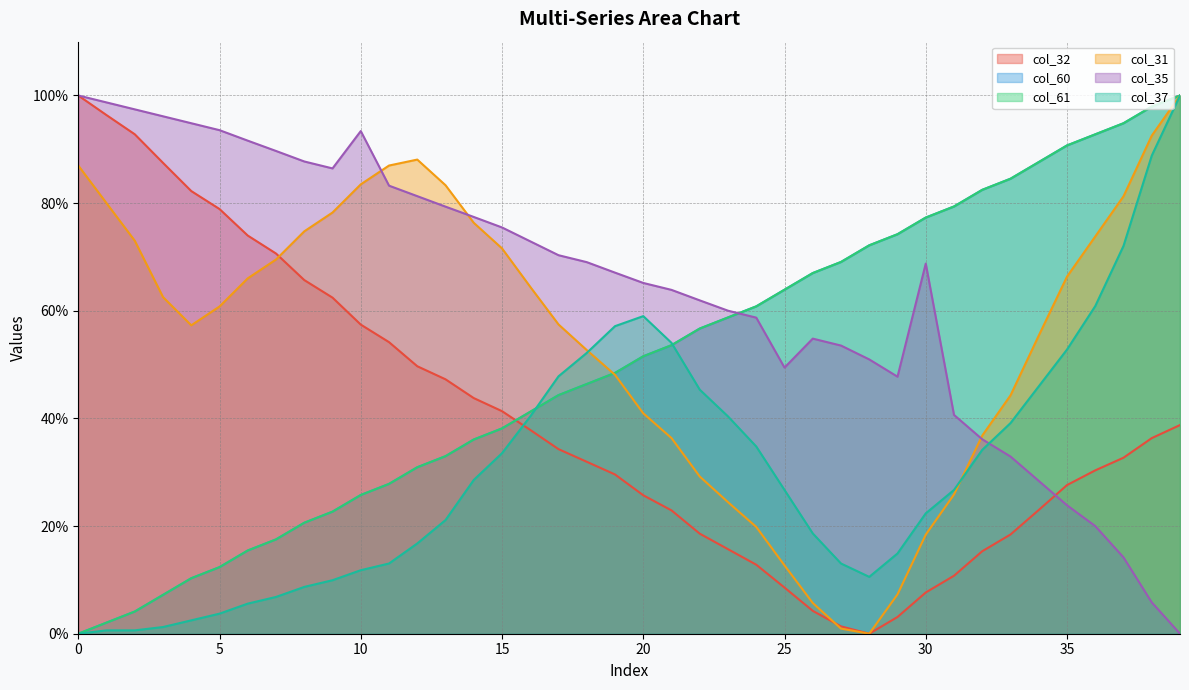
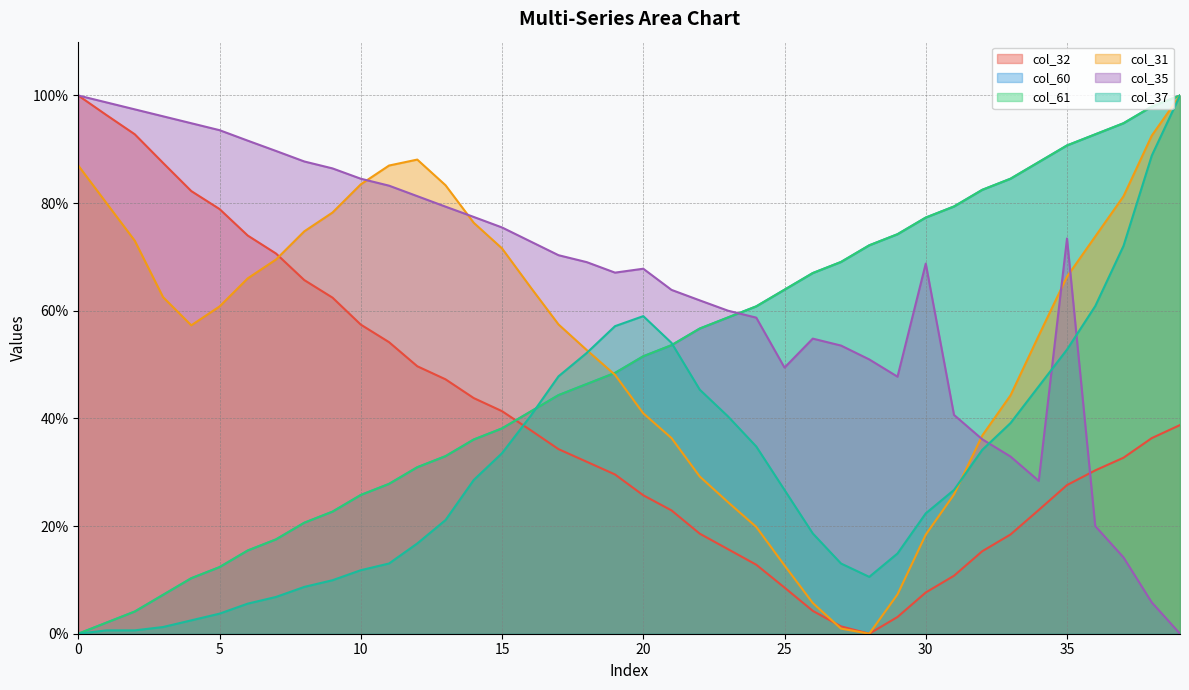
  {
    "col_35": {
      "5": "94%",
-     "10": "93%",
+     "10": "85%",
      "15": "75%",
-     "20": "65%",
+     "20": "68%",
      "25": "49%",
      "30": "69%",
-     "35": "24%"
+     "35": "73%"
    }
  }
